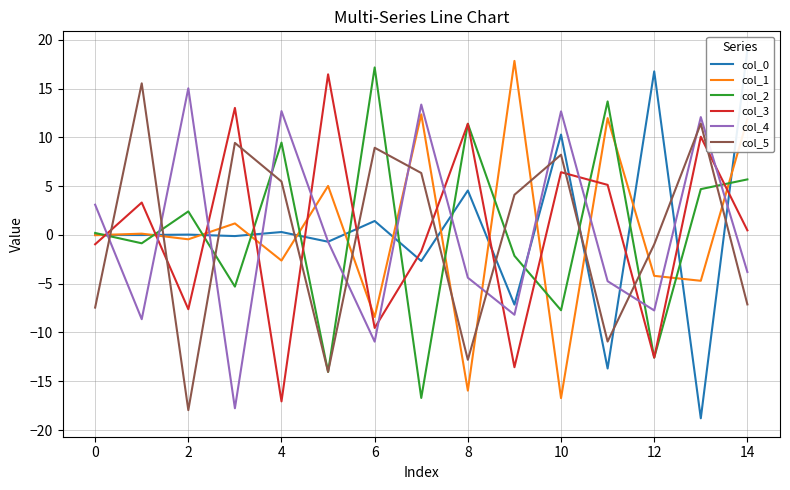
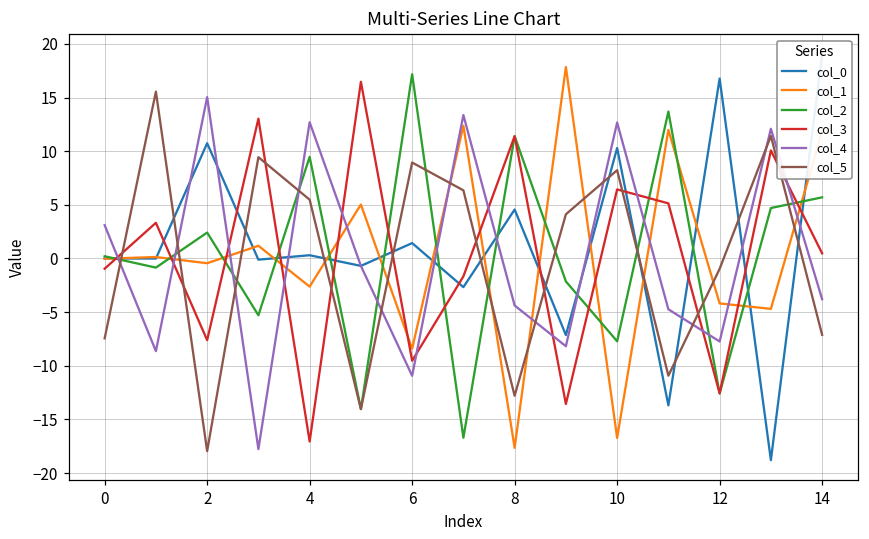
  {
    "col_0": {
-     "2": 0,
+     "2": 11,
      "4": 0,
      "6": 1,
      "8": 5,
      "10": 10,
      "12": 17
    },
    "col_1": {
      "2": 0,
      "4": -3,
      "6": -8,
-     "8": -16,
+     "8": -18,
      "10": -17,
      "12": -4
    },
    "col_2": {
      "2": 2,
      "4": 9,
      "6": 17,
      "10": -8,
      "14": 6
    },
    "col_3": {
      "0": -1,
      "2": -8,
      "4": -17,
      "6": -10,
      "10": 6,
      "14": 0
    },
    "col_4": {
      "0": 3,
      "2": 15,
      "4": 13,
      "6": -11,
      "8": -4,
      "10": 13,
      "12": -8,
      "14": -4
    },
    "col_5": {
      "0": -7,
      "2": -18,
      "4": 5,
      "6": 9,
      "8": -13,
      "10": 8,
      "12": -1,
      "14": -7
    }
  }
